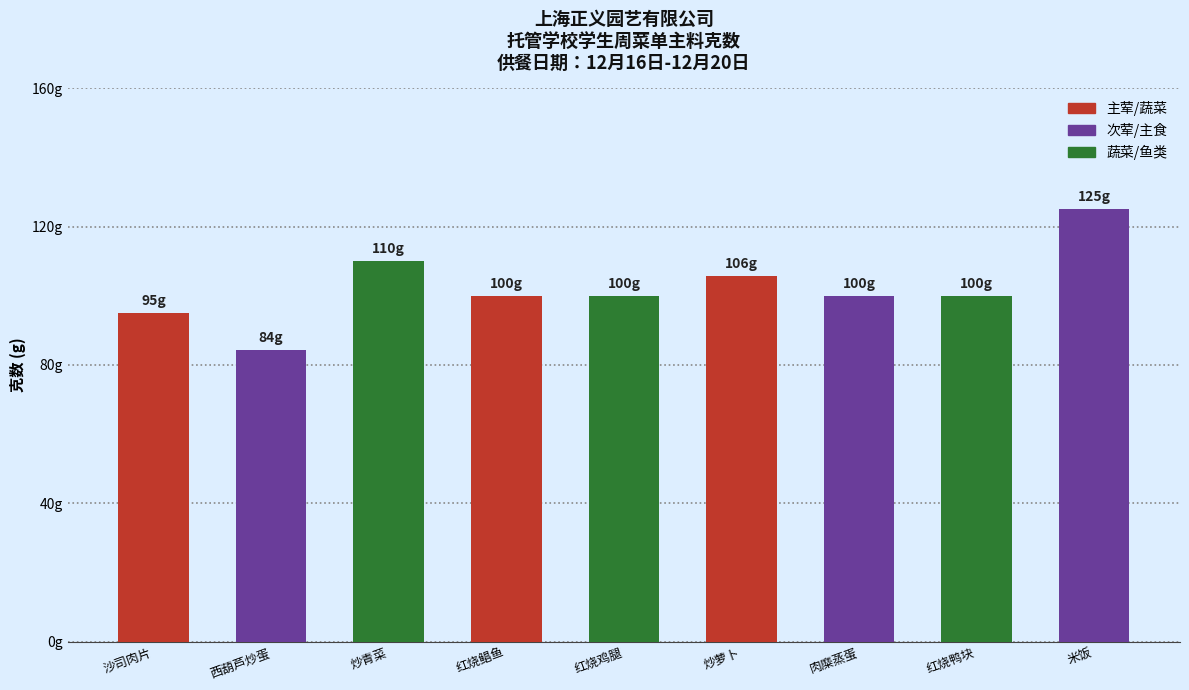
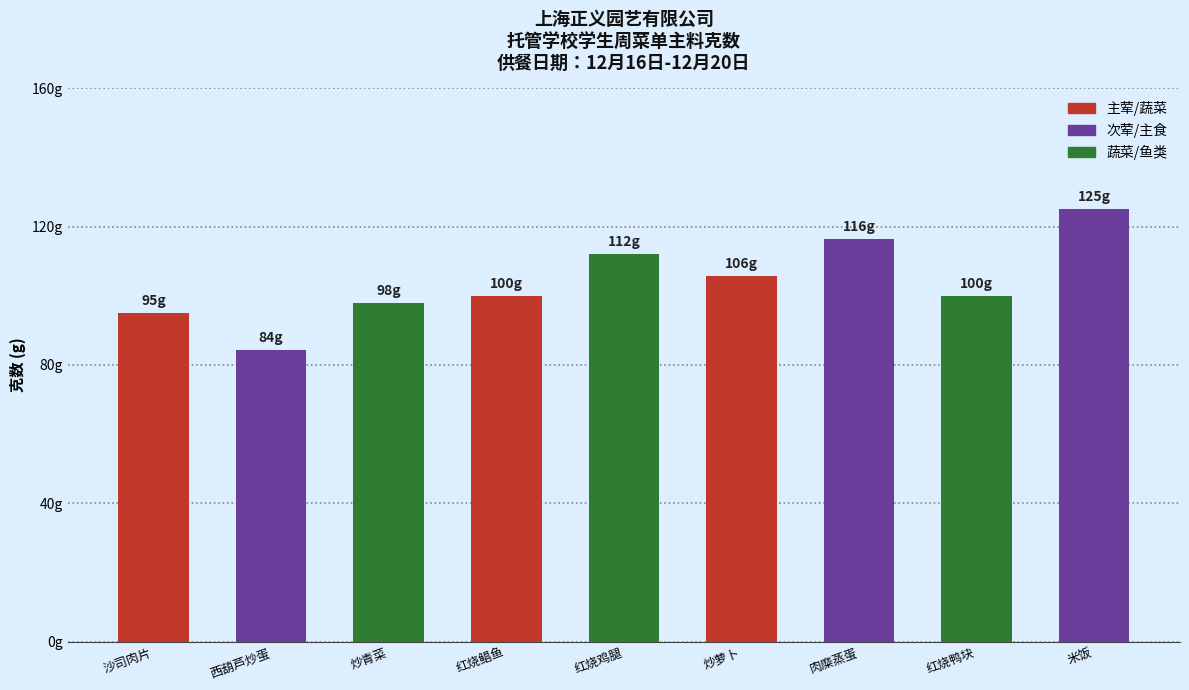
  {
    "沙司肉片": "95g",
    "西葫芦炒蛋": "84g",
-   "炒青菜": "110g",
+   "炒青菜": "98g",
    "红烧鲳鱼": "100g",
-   "红烧鸡腿": "100g",
+   "红烧鸡腿": "112g",
    "炒萝卜": "106g",
-   "肉糜蒸蛋": "100g",
+   "肉糜蒸蛋": "116g",
    "红烧鸭块": "100g",
    "米饭": "125g"
  }
